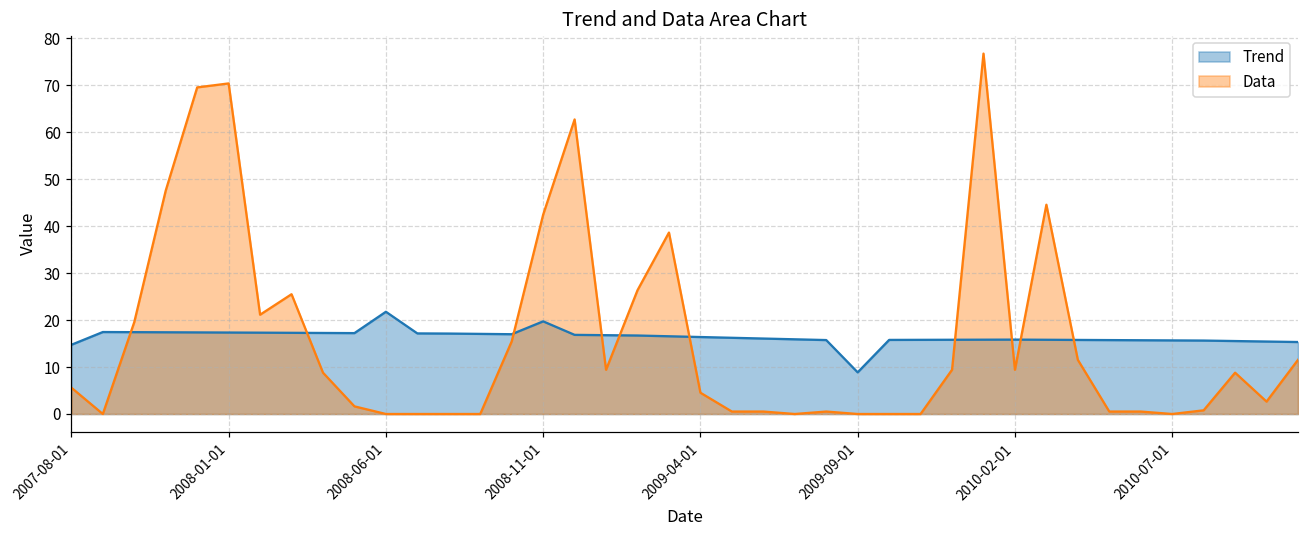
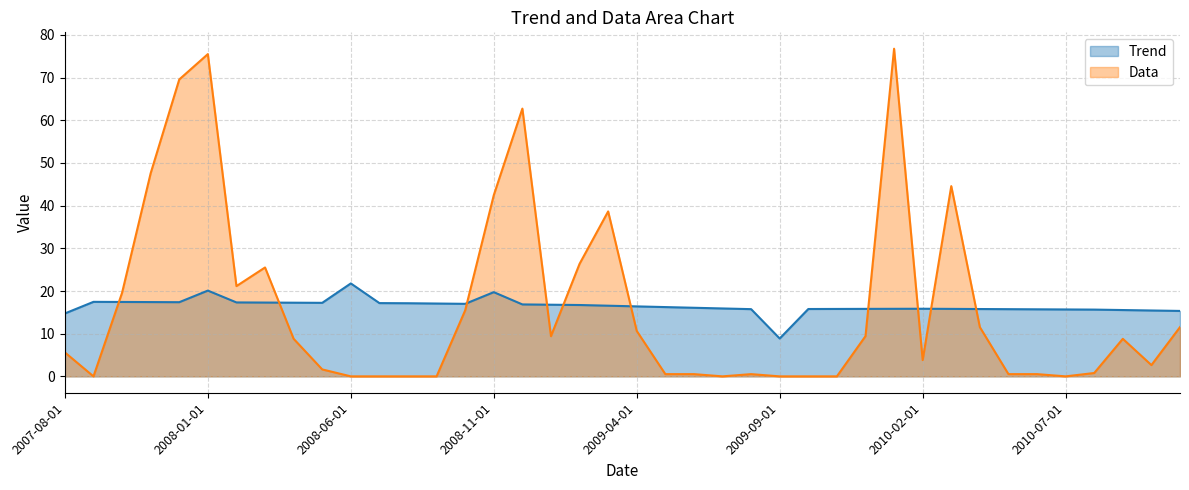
  {
    "Trend": {
      "2007-08-01": 15,
-     "2008-01-01": 17,
+     "2008-01-01": 20,
      "2008-06-01": 22,
      "2008-11-01": 20,
      "2009-04-01": 16,
      "2009-09-01": 9,
      "2010-02-01": 16,
      "2010-07-01": 16
    },
    "Data": {
      "2007-08-01": 6,
-     "2008-01-01": 70,
+     "2008-01-01": 76,
      "2008-06-01": 0,
      "2008-11-01": 42,
-     "2009-04-01": 5,
+     "2009-04-01": 11,
      "2009-09-01": 0,
-     "2010-02-01": 9,
+     "2010-02-01": 4,
      "2010-07-01": 0
    }
  }
